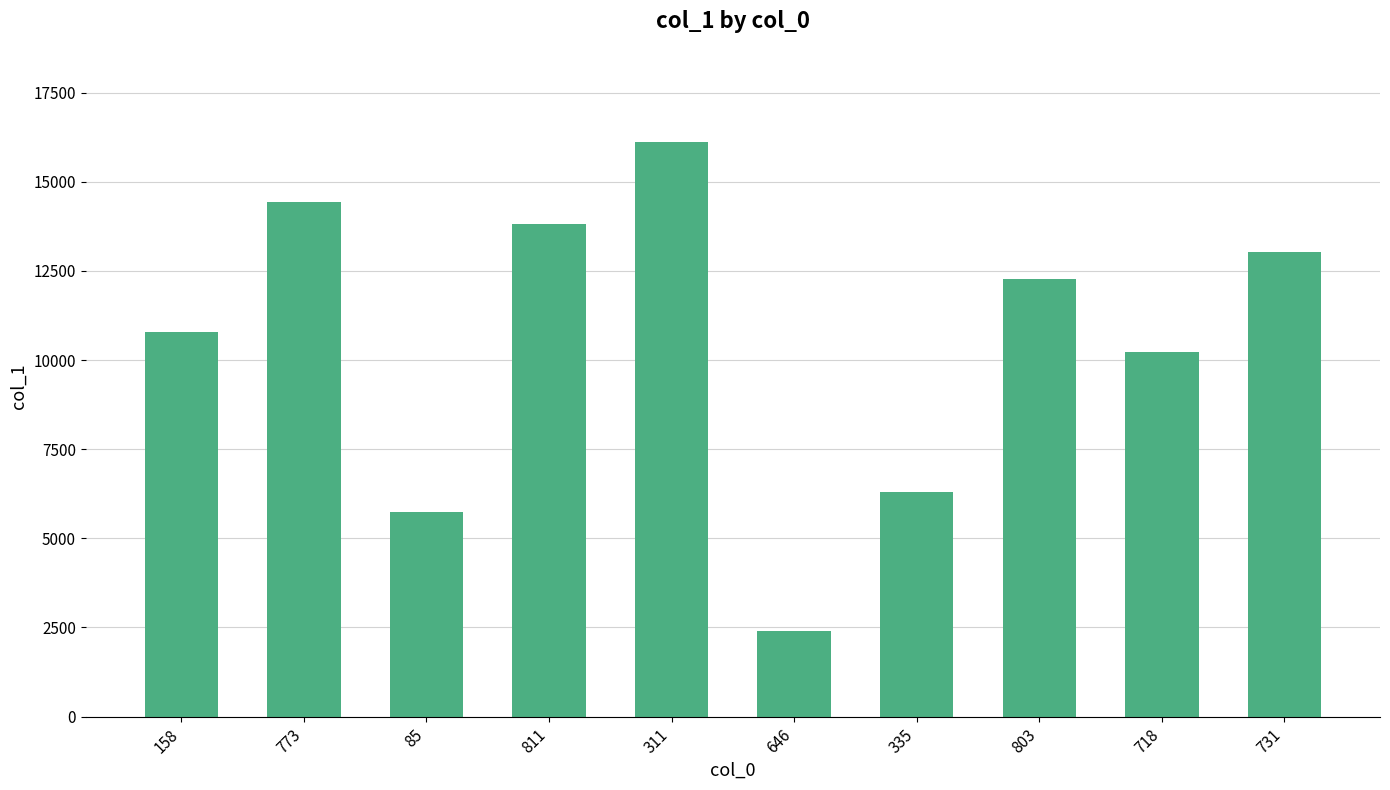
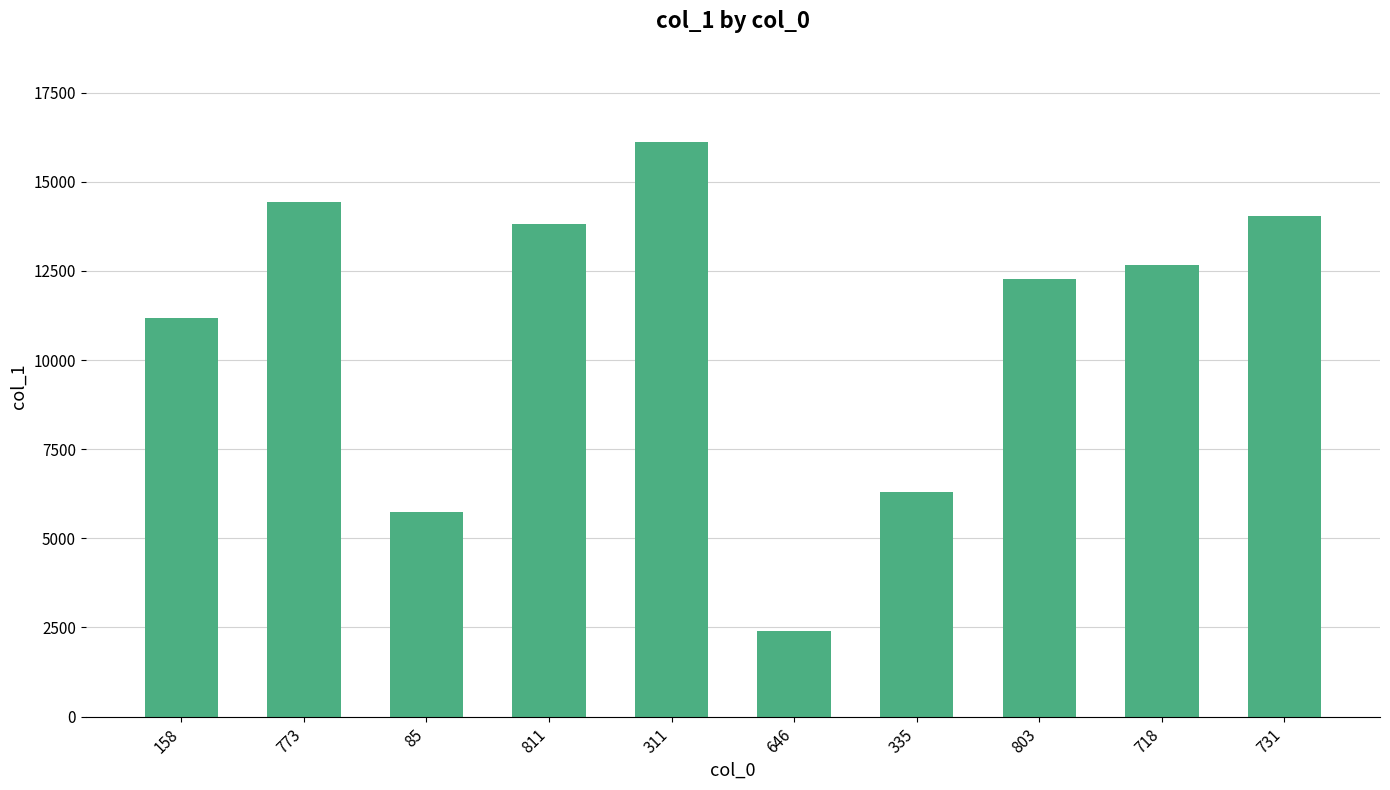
  {
-   "158": 10800,
+   "158": 11200,
    "773": 14400,
    "85": 5700,
    "811": 13800,
    "311": 16100,
    "646": 2400,
    "335": 6300,
    "803": 12300,
-   "718": 10200,
-   "731": 13000
+   "718": 12700,
+   "731": 14000
  }
